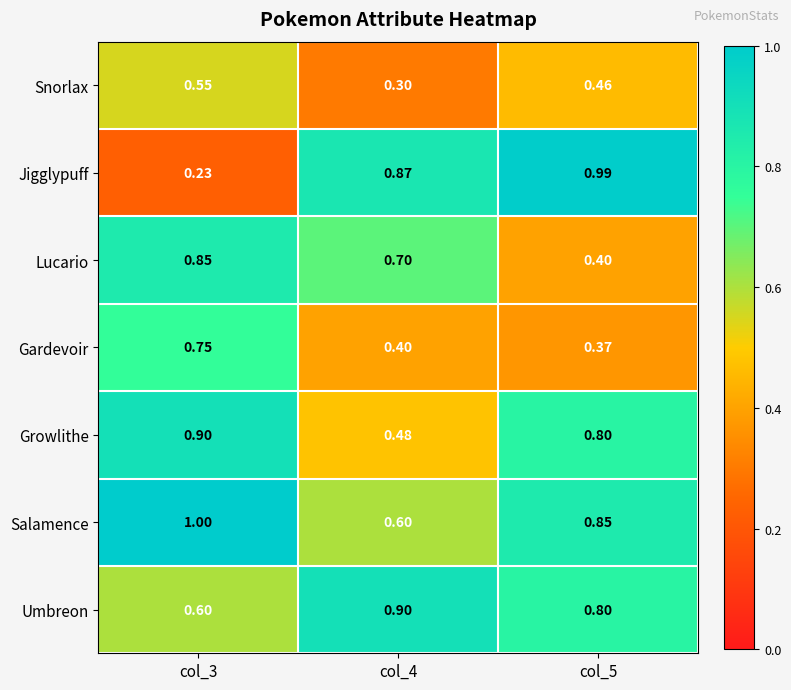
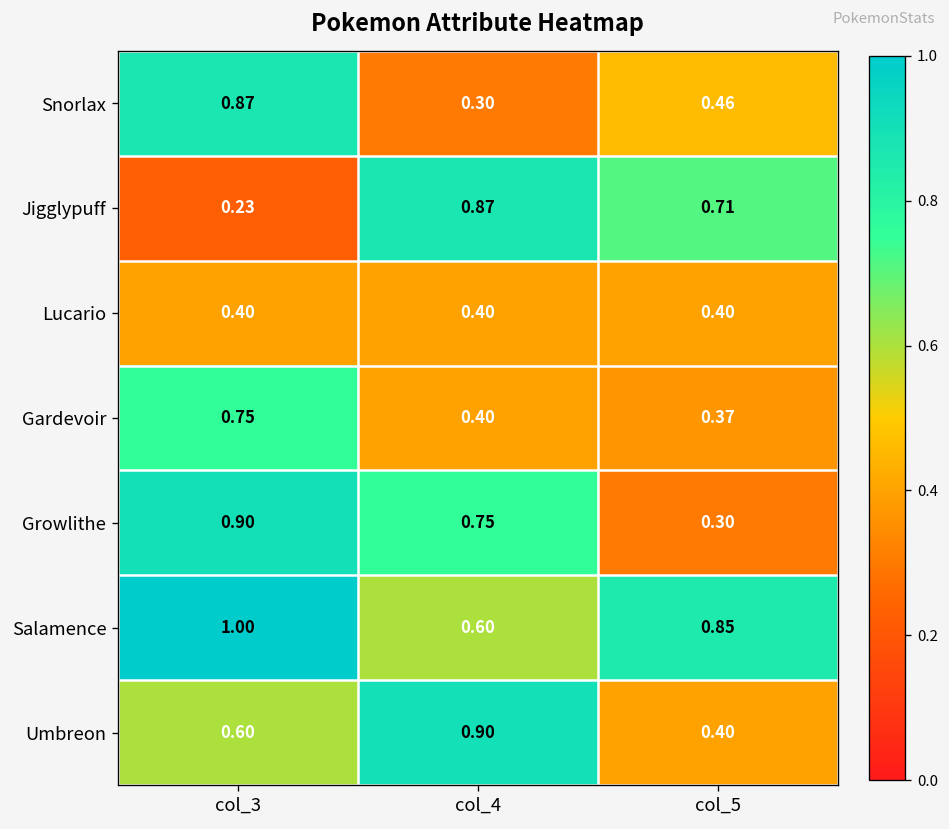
  {
    "Snorlax": {
-     "col_3": 0.55,
+     "col_3": 0.87,
      "col_4": 0.30,
      "col_5": 0.46
    },
    "Jigglypuff": {
      "col_3": 0.23,
      "col_4": 0.87,
-     "col_5": 0.99
+     "col_5": 0.71
    },
    "Lucario": {
-     "col_3": 0.85,
-     "col_4": 0.70,
+     "col_3": 0.40,
+     "col_4": 0.40,
      "col_5": 0.40
    },
    "Gardevoir": {
      "col_3": 0.75,
      "col_4": 0.40,
      "col_5": 0.37
    },
    "Growlithe": {
      "col_3": 0.90,
-     "col_4": 0.48,
-     "col_5": 0.80
+     "col_4": 0.75,
+     "col_5": 0.30
    },
    "Salamence": {
      "col_3": 1.00,
      "col_4": 0.60,
      "col_5": 0.85
    },
    "Umbreon": {
      "col_3": 0.60,
      "col_4": 0.90,
-     "col_5": 0.80
+     "col_5": 0.40
    }
  }
